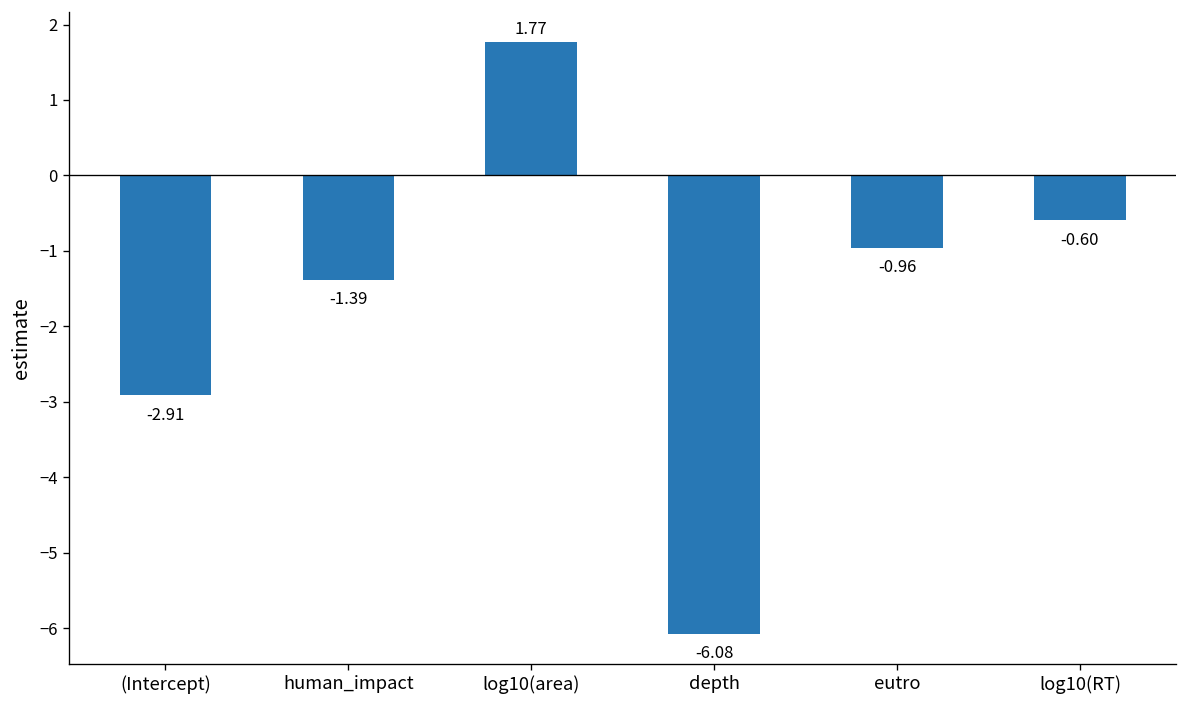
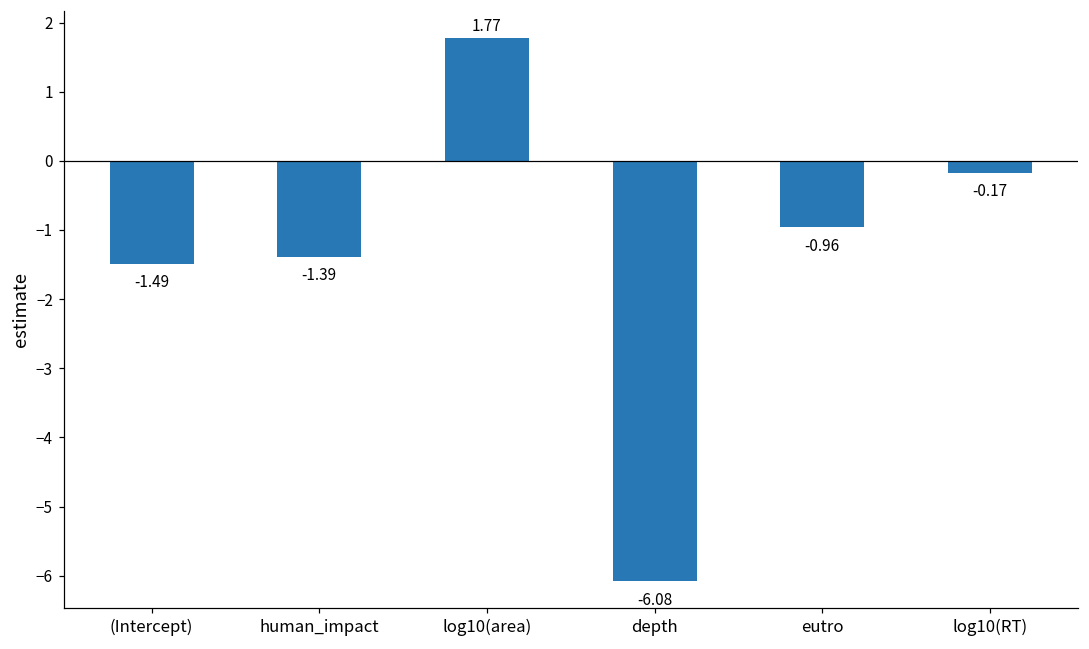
  {
-   "(Intercept)": -2.91,
+   "(Intercept)": -1.49,
    "human_impact": -1.39,
    "log10(area)": 1.77,
    "depth": -6.08,
    "eutro": -0.96,
-   "log10(RT)": -0.60
+   "log10(RT)": -0.17
  }
